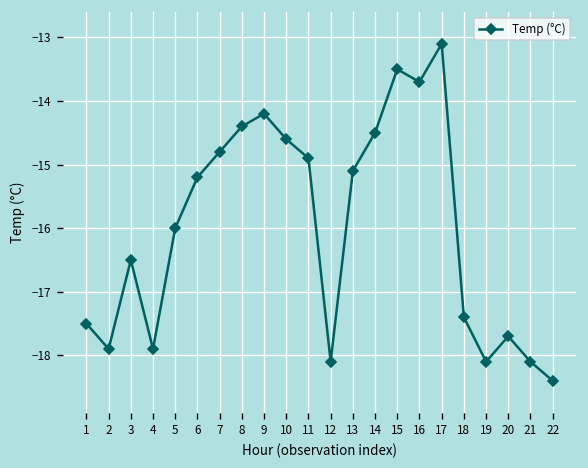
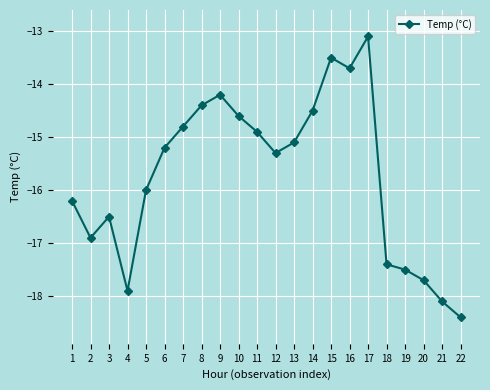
  {
-   "1": -17.5,
-   "2": -17.9,
+   "1": -16.2,
+   "2": -16.9,
    "3": -16.5,
    "4": -17.9,
    "5": -16.0,
    "6": -15.2,
    "7": -14.8,
    "8": -14.4,
    "9": -14.2,
    "10": -14.6,
    "11": -14.9,
-   "12": -18.1,
+   "12": -15.3,
    "13": -15.1,
    "14": -14.5,
    "15": -13.5,
    "16": -13.7,
    "17": -13.1,
    "18": -17.4,
-   "19": -18.1,
+   "19": -17.5,
    "20": -17.7,
    "21": -18.1,
    "22": -18.4
  }
